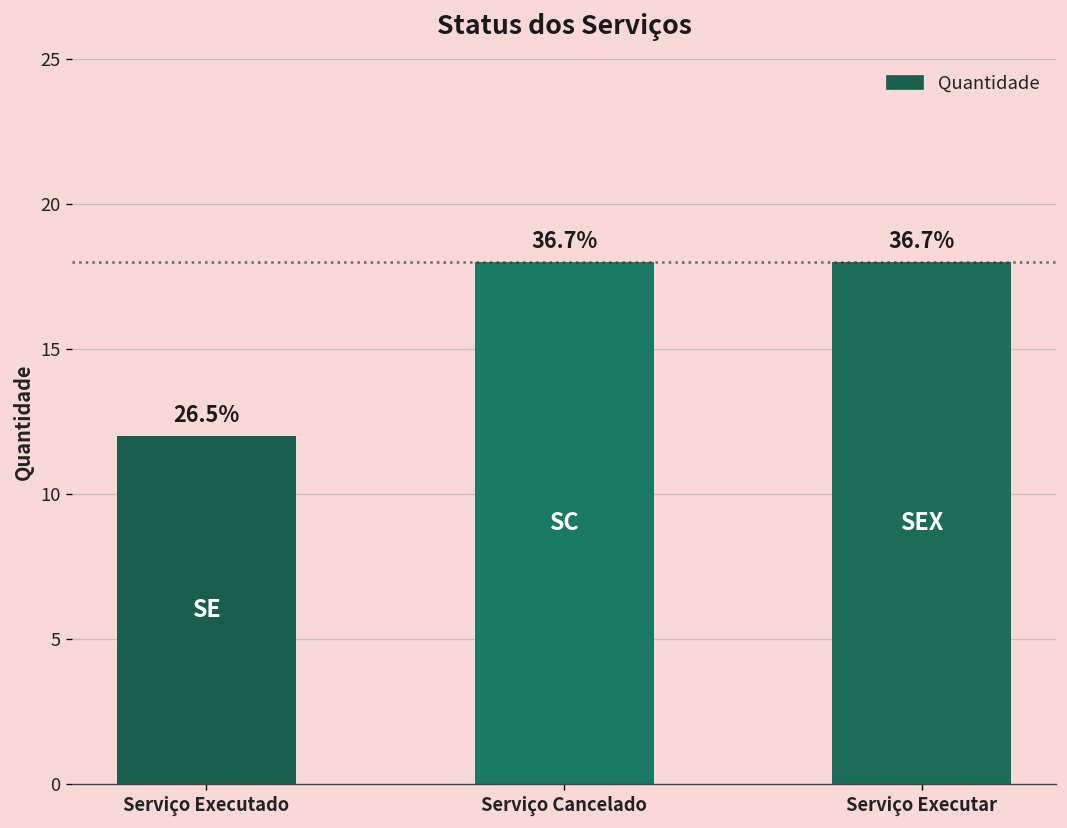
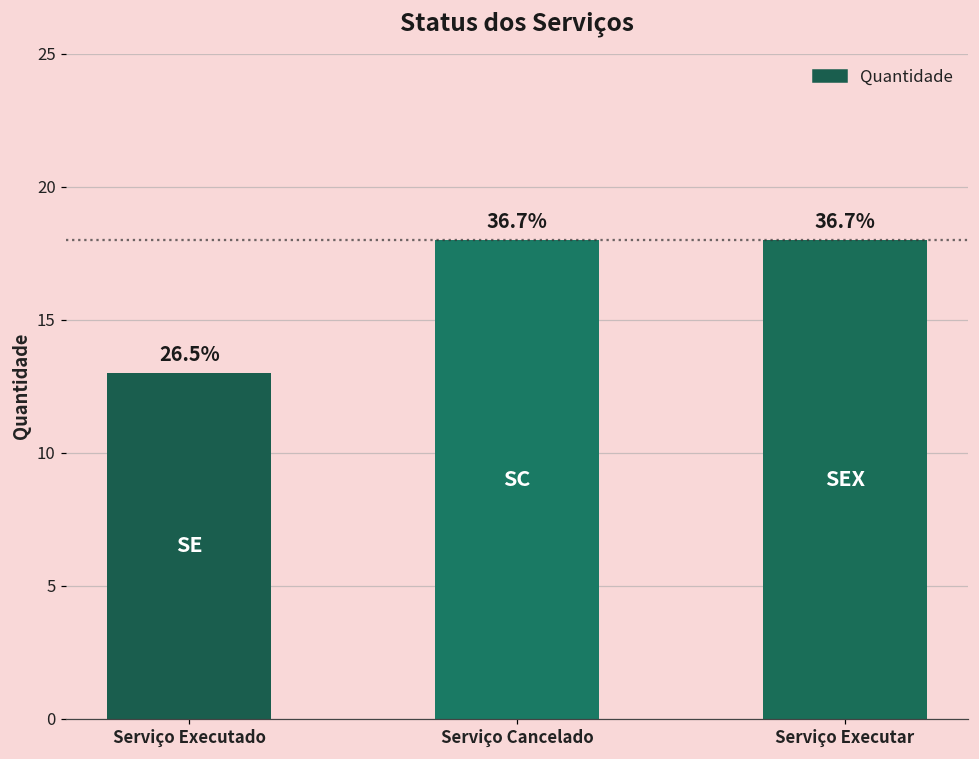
  {
-   "Serviço Executado": 12
+   "Serviço Executado": 13
  }
